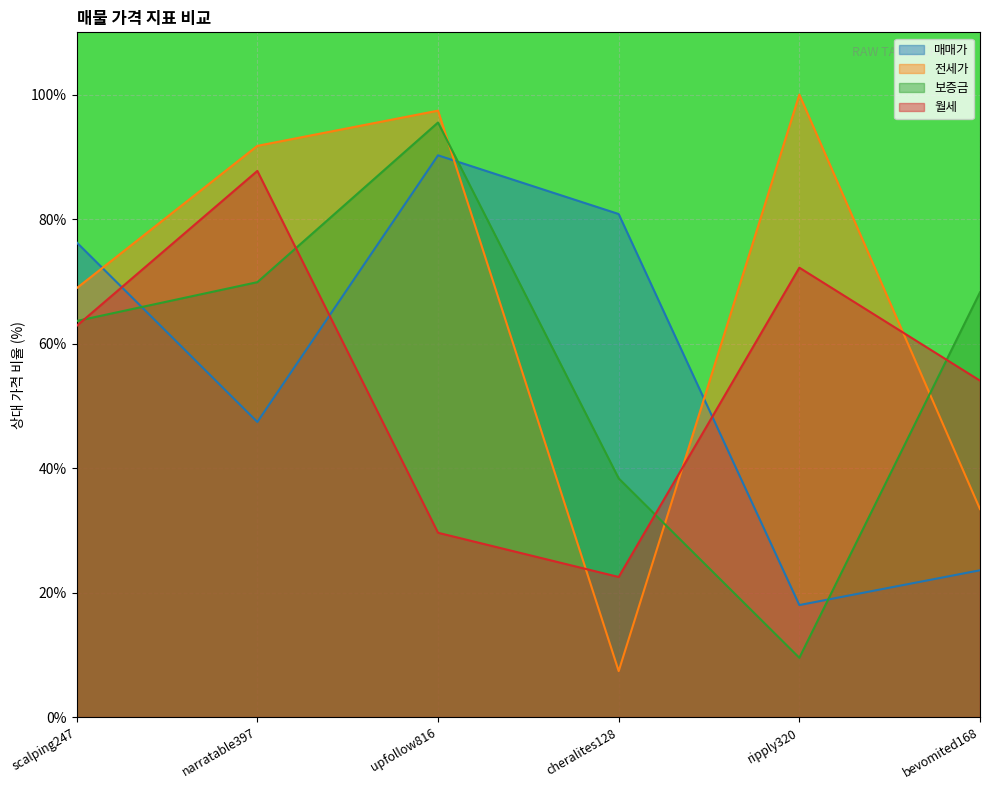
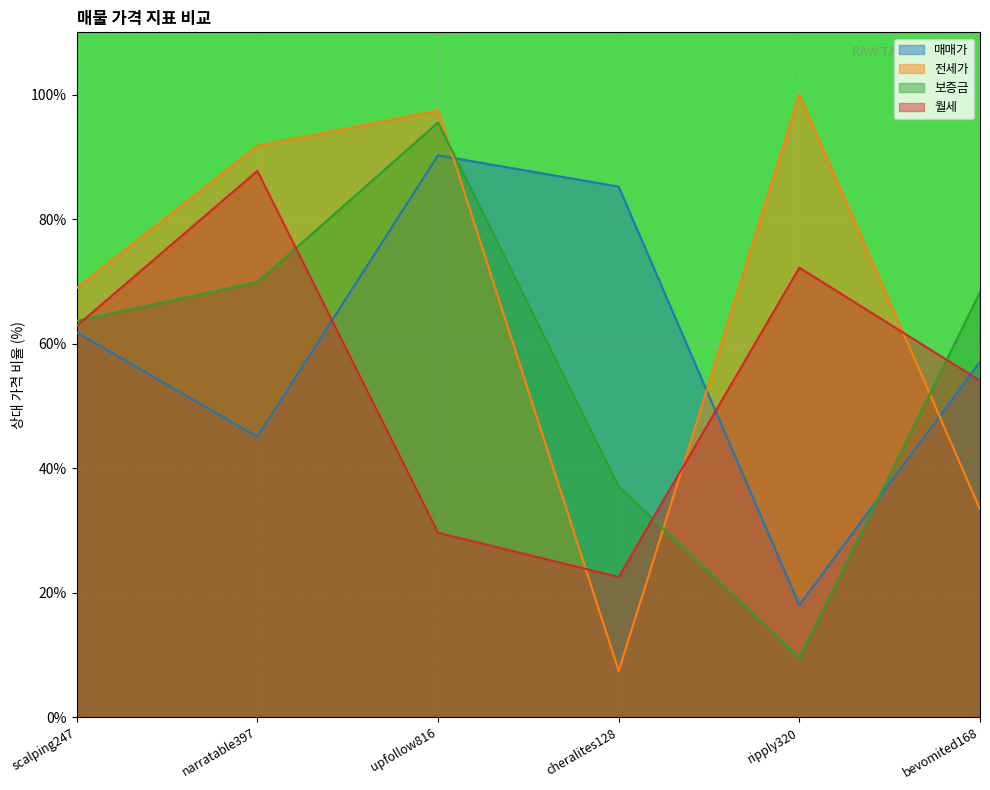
  {
    "매매가": {
-     "scalping247": "76%",
-     "narratable397": "47%",
+     "scalping247": "62%",
+     "narratable397": "45%",
      "upfollow816": "90%",
-     "cheralites128": "81%",
+     "cheralites128": "85%",
      "ripply320": "18%",
-     "bevomited168": "24%"
+     "bevomited168": "57%"
    },
    "전세가": {
      "scalping247": "69%",
      "narratable397": "92%",
      "upfollow816": "97%",
      "cheralites128": "7%",
      "ripply320": "100%",
      "bevomited168": "33%"
    },
    "보증금": {
      "scalping247": "64%",
      "narratable397": "70%",
      "upfollow816": "96%",
-     "cheralites128": "38%",
+     "cheralites128": "37%",
      "ripply320": "10%",
      "bevomited168": "68%"
    },
    "월세": {
      "scalping247": "63%",
      "narratable397": "88%",
      "upfollow816": "30%",
      "cheralites128": "23%",
      "ripply320": "72%",
      "bevomited168": "54%"
    }
  }
